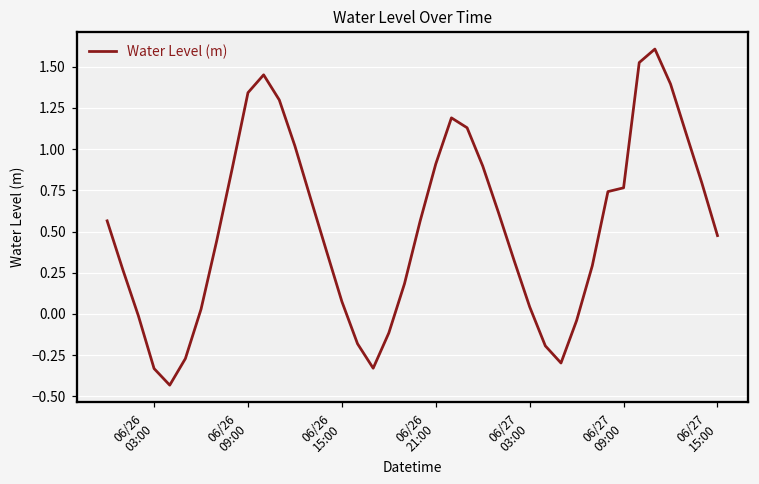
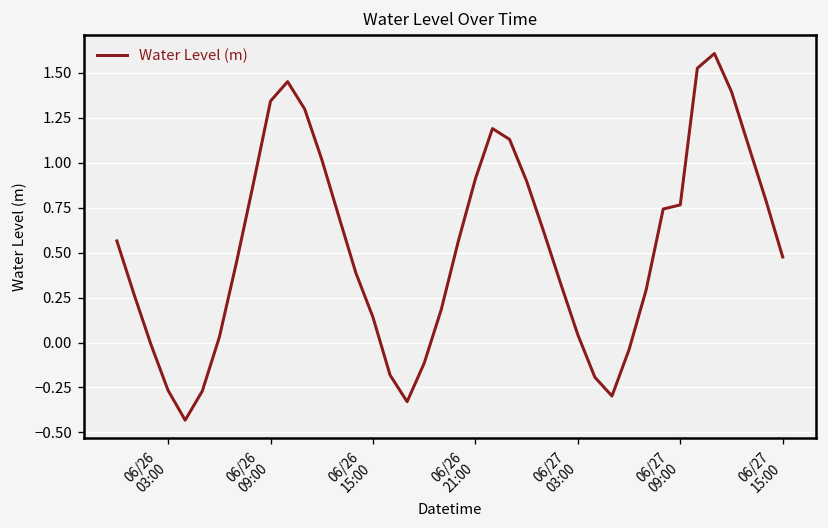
  {
-   "06/26 03:00": -0.33,
+   "06/26 03:00": -0.27,
    "06/26 09:00": 1.34,
-   "06/26 15:00": 0.08,
+   "06/26 15:00": 0.14,
    "06/26 21:00": 0.91,
    "06/27 03:00": 0.04,
    "06/27 09:00": 0.77,
    "06/27 15:00": 0.48
  }
